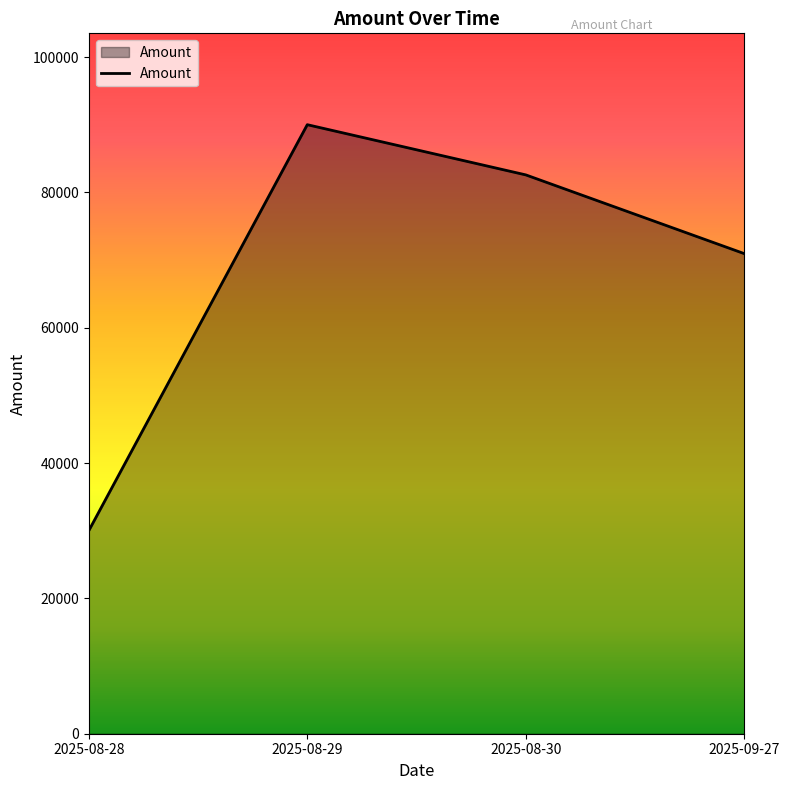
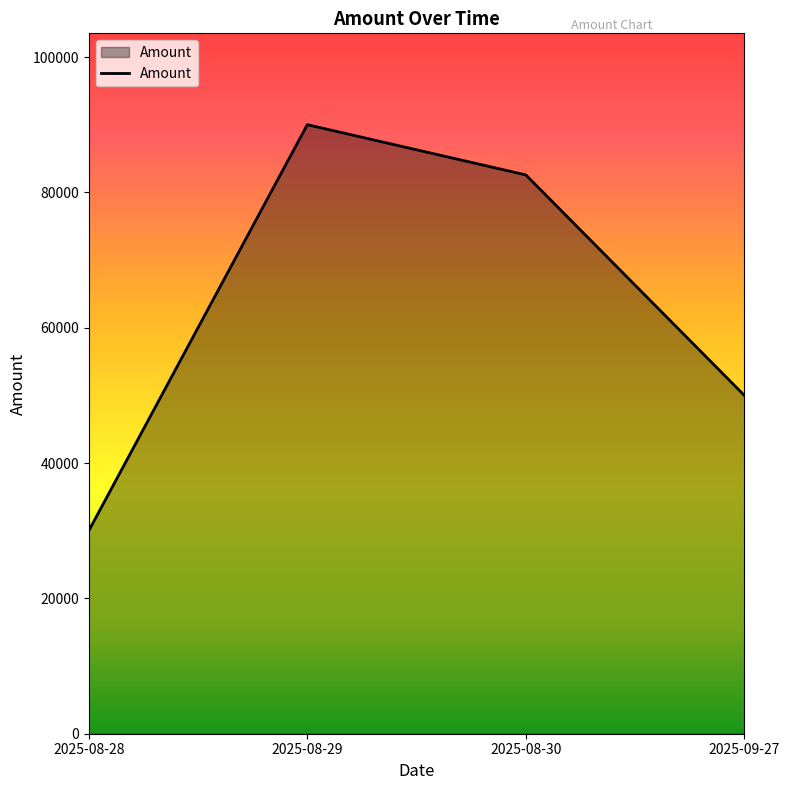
  {
    "2025-08-28": 30000,
    "2025-08-29": 90000,
    "2025-08-30": 83000,
-   "2025-09-27": 71000
+   "2025-09-27": 50000
  }
